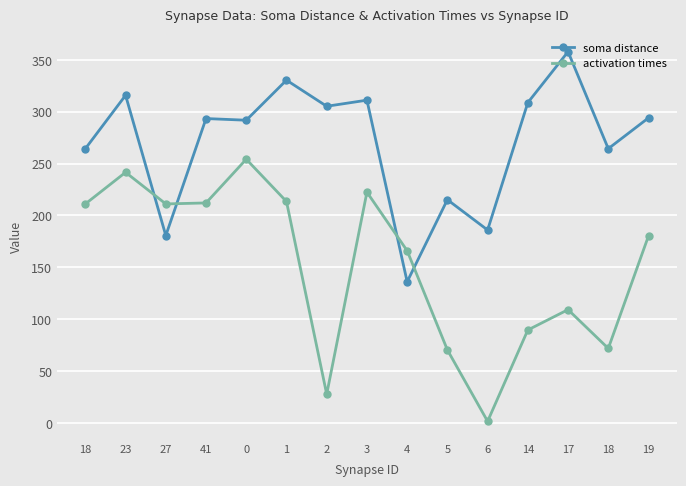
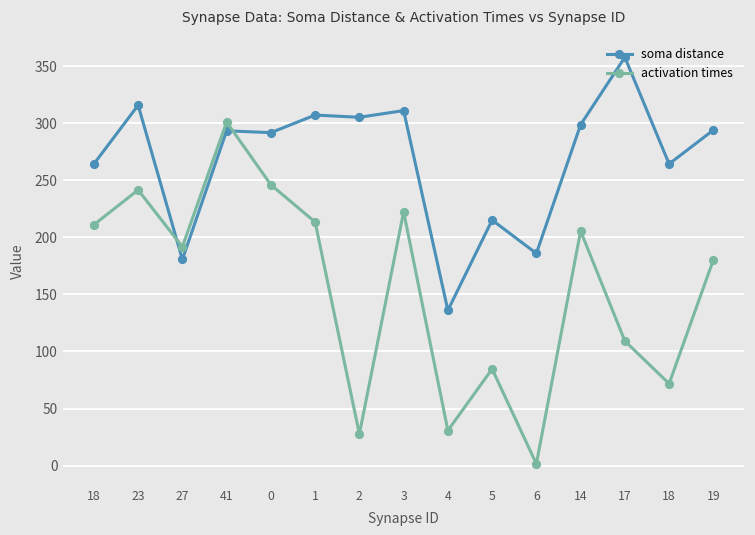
  {
    "soma distance": {
      "23": 316,
      "27": 181,
      "41": 293,
      "0": 292,
-     "1": 330,
+     "1": 307,
      "2": 305,
      "3": 311,
      "4": 136,
      "5": 215,
      "6": 186,
-     "14": 309,
+     "14": 299,
      "17": 358,
      "19": 294
    },
    "activation times": {
      "23": 242,
-     "27": 211,
-     "41": 212,
-     "0": 254,
+     "27": 192,
+     "41": 301,
+     "0": 246,
      "1": 213,
      "2": 28,
      "3": 222,
-     "4": 166,
-     "5": 70,
+     "4": 31,
+     "5": 85,
      "6": 1,
-     "14": 90,
+     "14": 206,
      "17": 109,
      "19": 180
    }
  }
